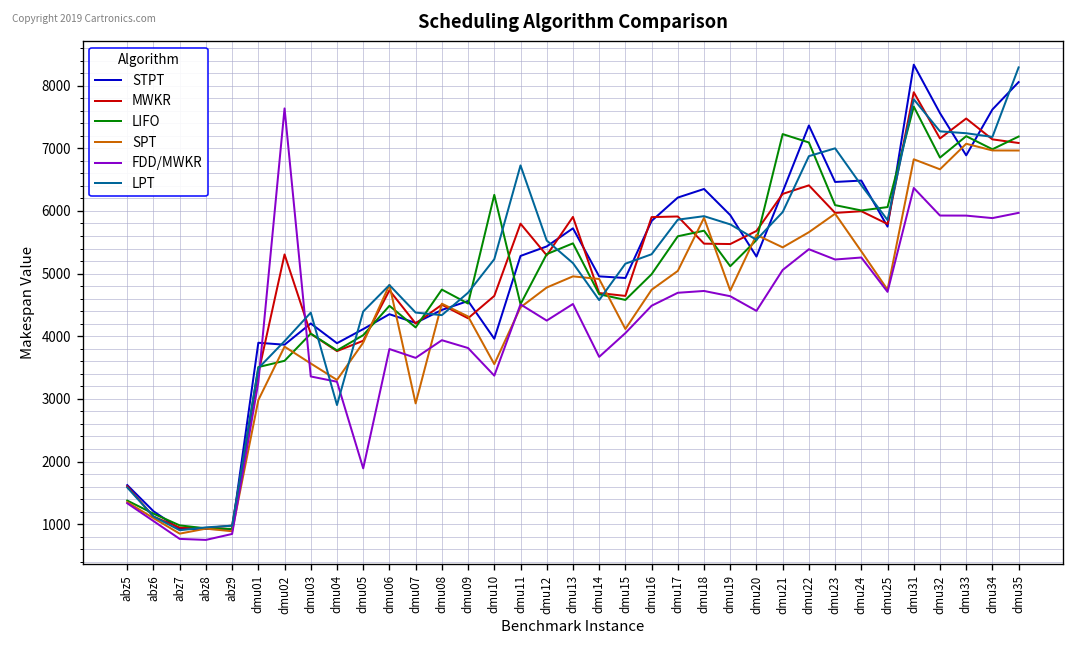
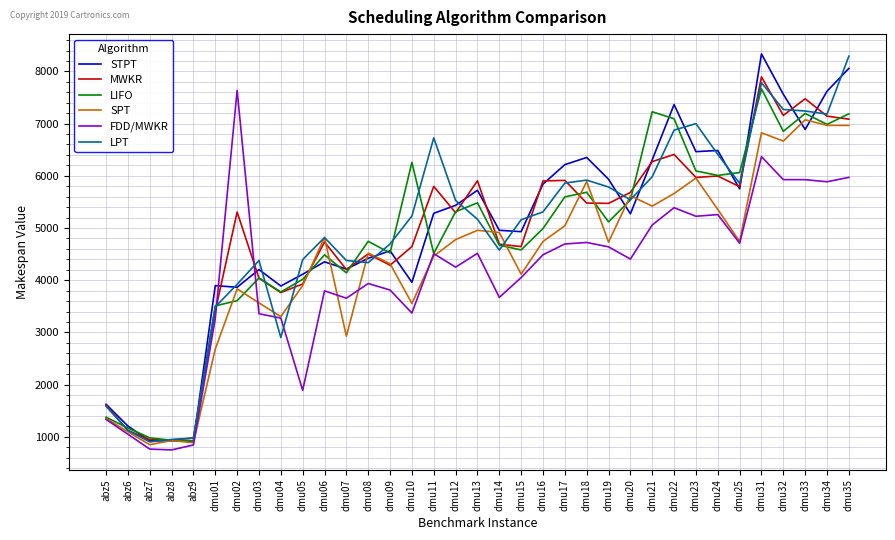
  {
    "STPT": {
      "dmu01": 3900,
      "dmu03": 4200,
      "dmu04": 3900,
      "dmu05": 4100,
      "dmu06": 4400,
      "dmu08": 4400,
      "dmu10": 4000,
      "dmu11": 5300,
      "dmu12": 5400,
      "dmu13": 5700,
      "dmu15": 4900,
      "dmu16": 5800,
      "dmu17": 6200,
      "dmu18": 6400,
      "dmu19": 5900,
      "dmu20": 5300,
      "dmu22": 7400,
      "dmu23": 6500,
      "dmu24": 6500,
      "dmu31": 8300,
      "dmu32": 7600,
      "dmu33": 6900,
      "dmu34": 7600,
      "dmu35": 8100
    },
    "MWKR": {
      "dmu01": 3400,
      "dmu02": 5300,
      "dmu06": 4700,
      "dmu10": 4600,
      "dmu11": 5800,
      "dmu13": 5900,
      "dmu15": 4600,
      "dmu16": 5900,
      "dmu17": 5900,
      "dmu18": 5500,
      "dmu19": 5500,
      "dmu20": 5700,
      "dmu22": 6400,
      "dmu31": 7900,
      "dmu32": 7200,
      "dmu33": 7500,
      "dmu35": 7100
    },
    "LIFO": {
      "dmu02": 3600,
      "dmu05": 4000,
      "dmu06": 4500,
      "dmu07": 4100,
      "dmu08": 4700,
      "dmu10": 6300,
      "dmu13": 5500,
      "dmu15": 4600,
      "dmu16": 5000,
      "dmu17": 5600,
      "dmu18": 5700,
      "dmu19": 5100,
      "dmu21": 7200,
      "dmu22": 7100,
      "dmu23": 6100,
      "dmu25": 6100,
      "dmu31": 7700,
      "dmu32": 6900,
      "dmu35": 7200
    },
    "SPT": {
      "abz7": 800,
-     "dmu01": 3000,
+     "dmu01": 2700,
      "dmu03": 3600,
      "dmu07": 2900,
      "dmu10": 3600,
      "dmu11": 4500,
      "dmu12": 4800,
      "dmu13": 5000,
      "dmu15": 4100,
      "dmu16": 4700,
      "dmu17": 5000,
      "dmu19": 4700,
      "dmu20": 5600,
      "dmu21": 5400,
      "dmu22": 5700,
      "dmu24": 5400,
      "dmu31": 6800,
      "dmu32": 6700,
      "dmu33": 7100,
      "dmu35": 7000
    },
    "FDD/MWKR": {
      "abz7": 800,
      "abz8": 700,
      "dmu01": 3300,
      "dmu02": 7600,
      "dmu03": 3400,
      "dmu05": 1900,
      "dmu06": 3800,
      "dmu07": 3700,
      "dmu08": 3900,
      "dmu09": 3800,
      "dmu10": 3400,
      "dmu12": 4300,
      "dmu13": 4500,
      "dmu14": 3700,
      "dmu15": 4100,
      "dmu16": 4500,
      "dmu17": 4700,
      "dmu18": 4700,
      "dmu19": 4600,
      "dmu20": 4400,
      "dmu21": 5100,
      "dmu22": 5400,
      "dmu23": 5200,
      "dmu24": 5300,
      "dmu31": 6400,
      "dmu32": 5900,
      "dmu33": 5900,
      "dmu34": 5900,
      "dmu35": 6000
    },
    "LPT": {
      "dmu02": 3900,
      "dmu03": 4400,
      "dmu04": 2900,
      "dmu05": 4400,
      "dmu07": 4400,
      "dmu08": 4300,
      "dmu09": 4700,
      "dmu10": 5200,
      "dmu11": 6700,
      "dmu12": 5500,
      "dmu13": 5200,
      "dmu14": 4600,
      "dmu15": 5200,
      "dmu16": 5300,
      "dmu17": 5900,
      "dmu19": 5800,
      "dmu21": 6000,
      "dmu22": 6900,
      "dmu23": 7000,
      "dmu24": 6400,
      "dmu25": 5900,
      "dmu31": 7800,
      "dmu32": 7300,
      "dmu35": 8300
    }
  }
